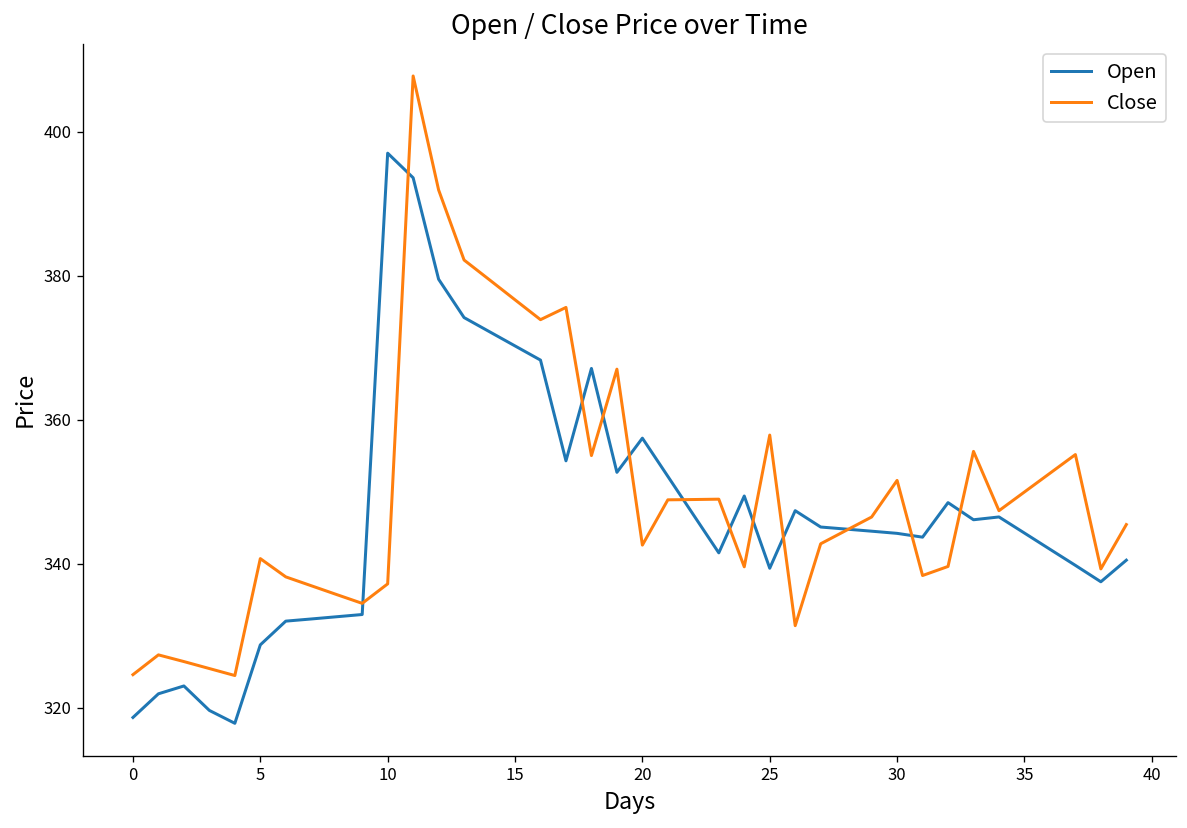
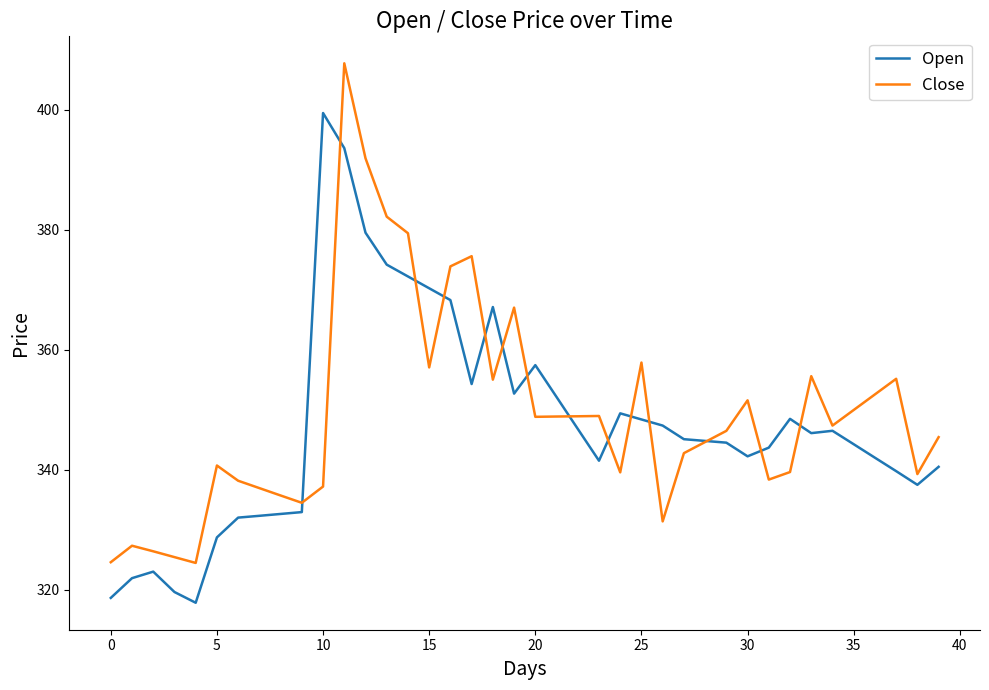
  {
    "Open": {
      "0": 319,
      "5": 329,
-     "10": 397,
+     "10": 399,
      "15": 370,
      "20": 357,
-     "25": 339,
-     "30": 344,
+     "25": 348,
+     "30": 342,
      "35": 344
    },
    "Close": {
      "0": 325,
      "5": 341,
      "10": 337,
-     "15": 377,
-     "20": 343,
+     "15": 357,
+     "20": 349,
      "25": 358,
      "30": 352,
      "35": 350
    }
  }
